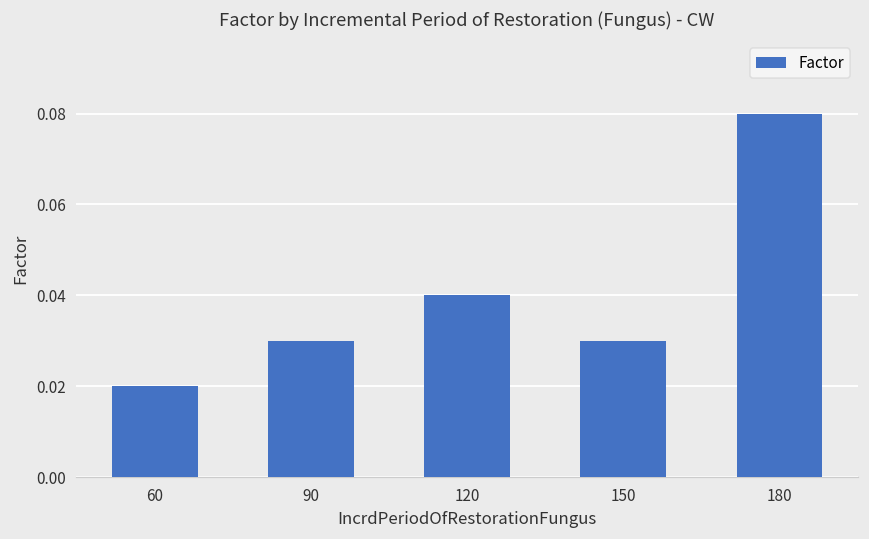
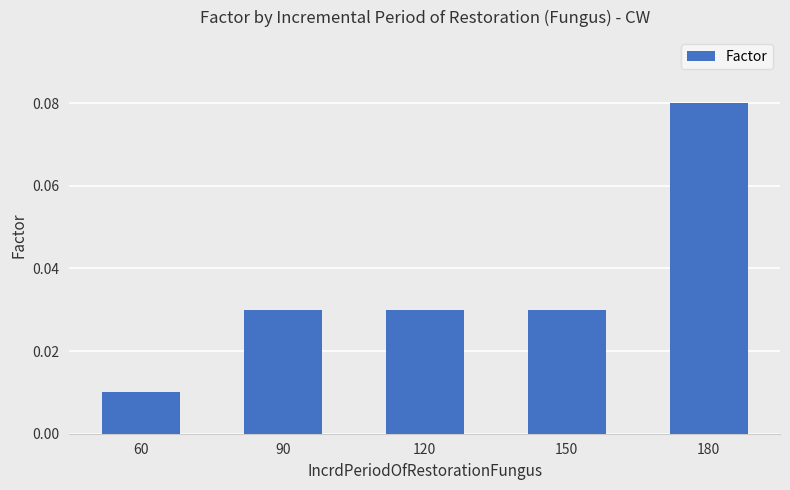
  {
-   "60": 0.02,
+   "60": 0.01,
    "90": 0.03,
-   "120": 0.04,
+   "120": 0.03,
    "150": 0.03,
    "180": 0.08
  }
